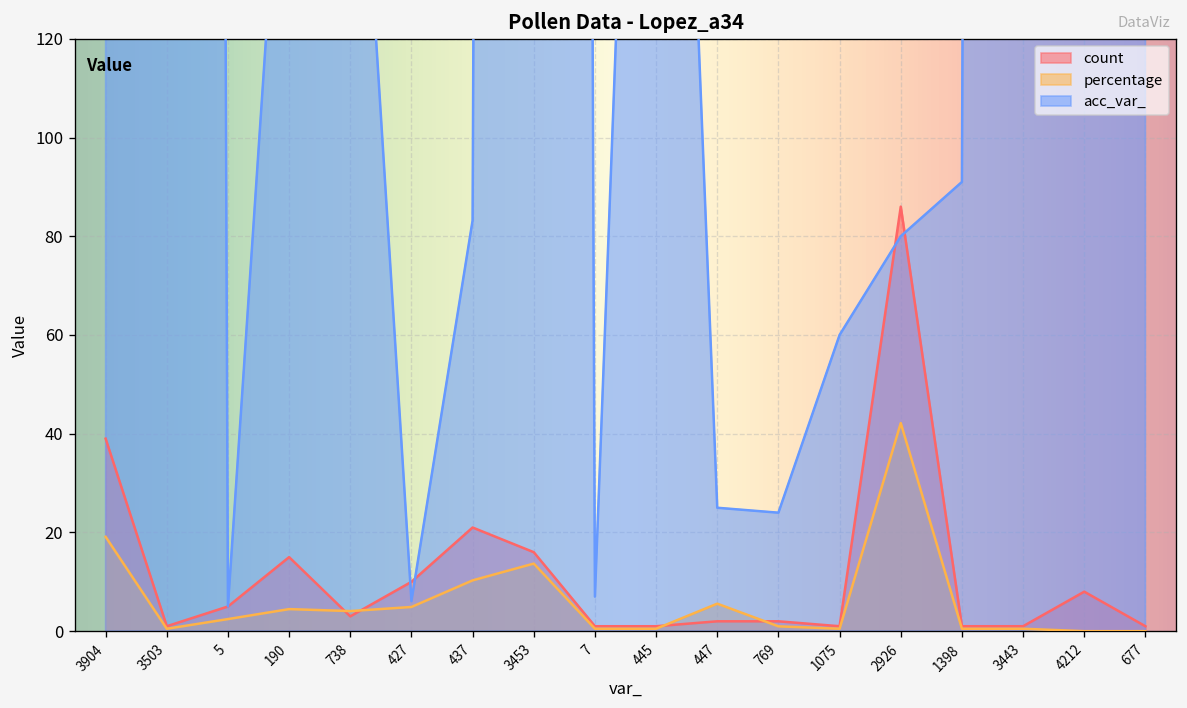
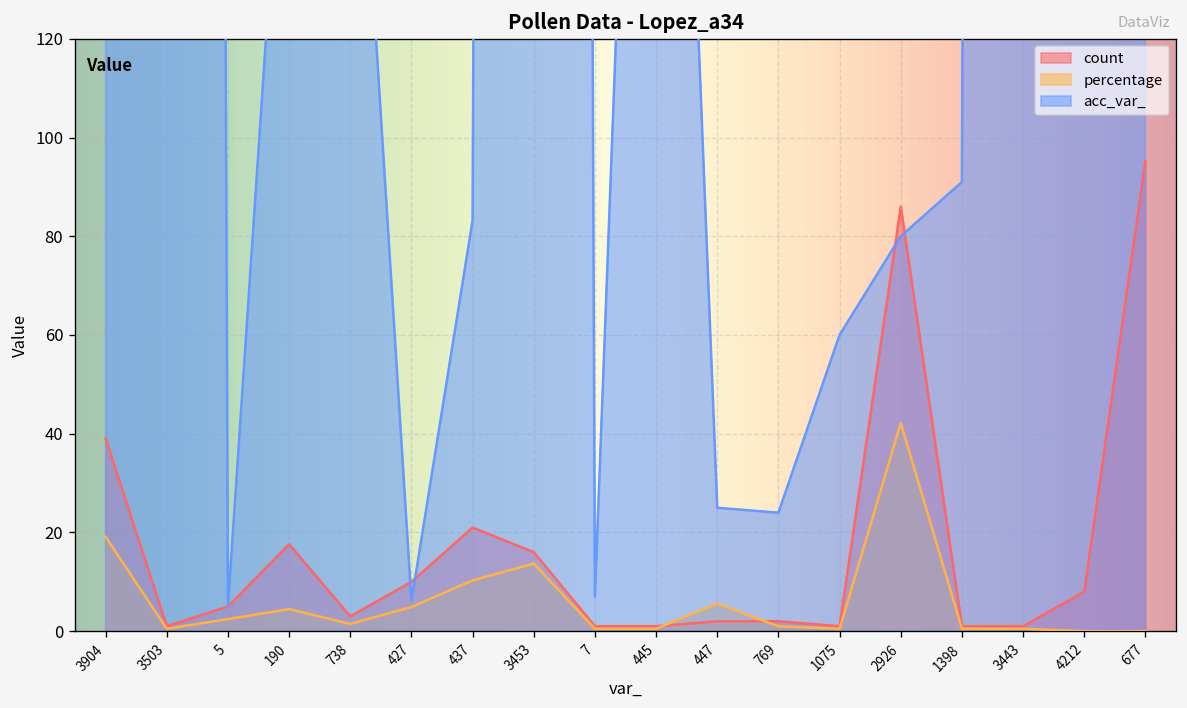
  {
    "count": {
      "3904": 39,
-     "190": 15,
+     "190": 18,
      "738": 3,
      "427": 10,
      "437": 21,
      "3453": 16,
      "447": 2,
      "769": 2,
      "2926": 86,
      "4212": 8,
-     "677": 1
+     "677": 95
    },
    "percentage": {
      "3904": 19,
      "5": 2,
      "190": 4,
-     "738": 4,
+     "738": 1,
      "427": 5,
      "437": 10,
      "3453": 14,
      "447": 6,
      "769": 1,
      "2926": 42,
      "4212": 0,
      "677": 0
    },
    "acc_var_": {
      "427": 6,
      "437": 83,
      "7": 7,
      "447": 25,
      "769": 24,
      "1075": 60,
      "2926": 80,
      "1398": 91
    }
  }
